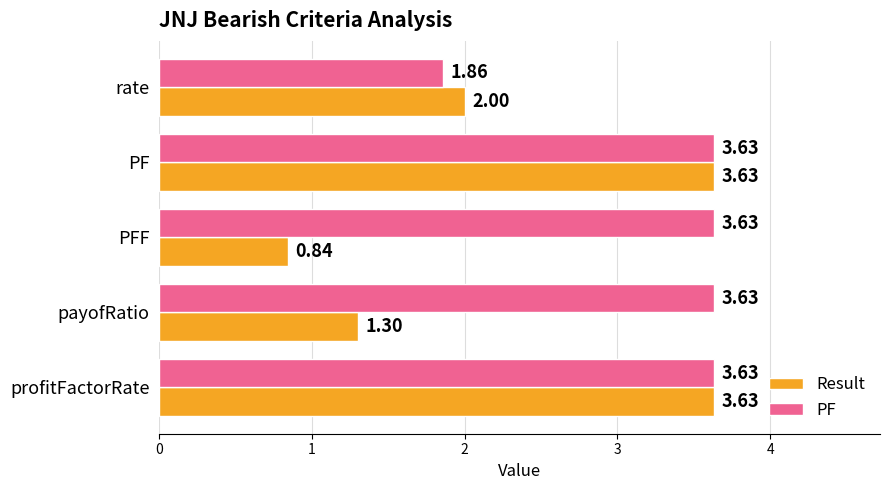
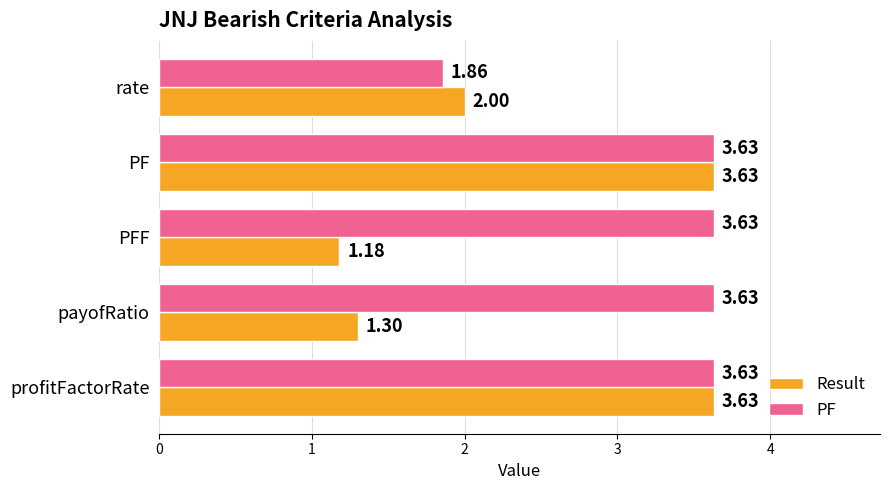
  {
    "Result": {
      "rate": 2.00,
      "PF": 3.63,
-     "PFF": 0.84,
+     "PFF": 1.18,
      "payofRatio": 1.30,
      "profitFactorRate": 3.63
    },
    "PF": {
      "rate": 1.86,
      "PF": 3.63,
      "PFF": 3.63,
      "payofRatio": 3.63,
      "profitFactorRate": 3.63
    }
  }
